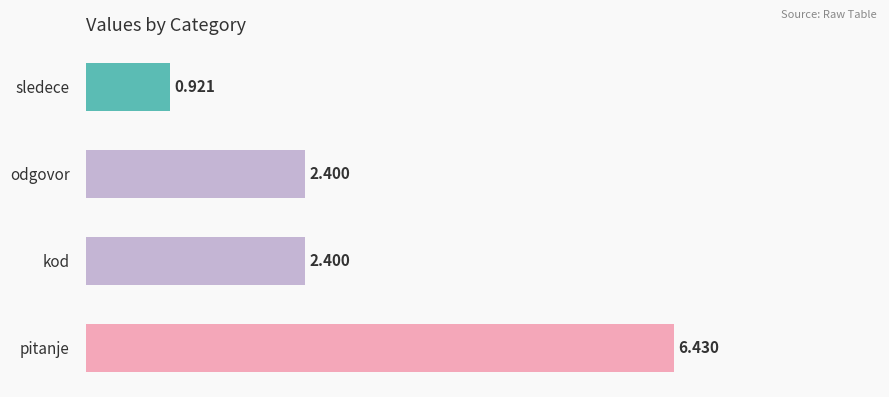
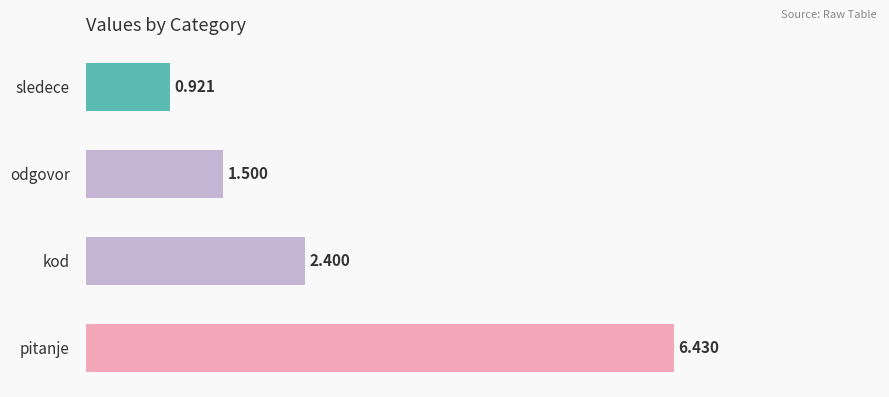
  {
    "sledece": 0.921,
-   "odgovor": 2.400,
+   "odgovor": 1.500,
    "kod": 2.400,
    "pitanje": 6.430
  }
